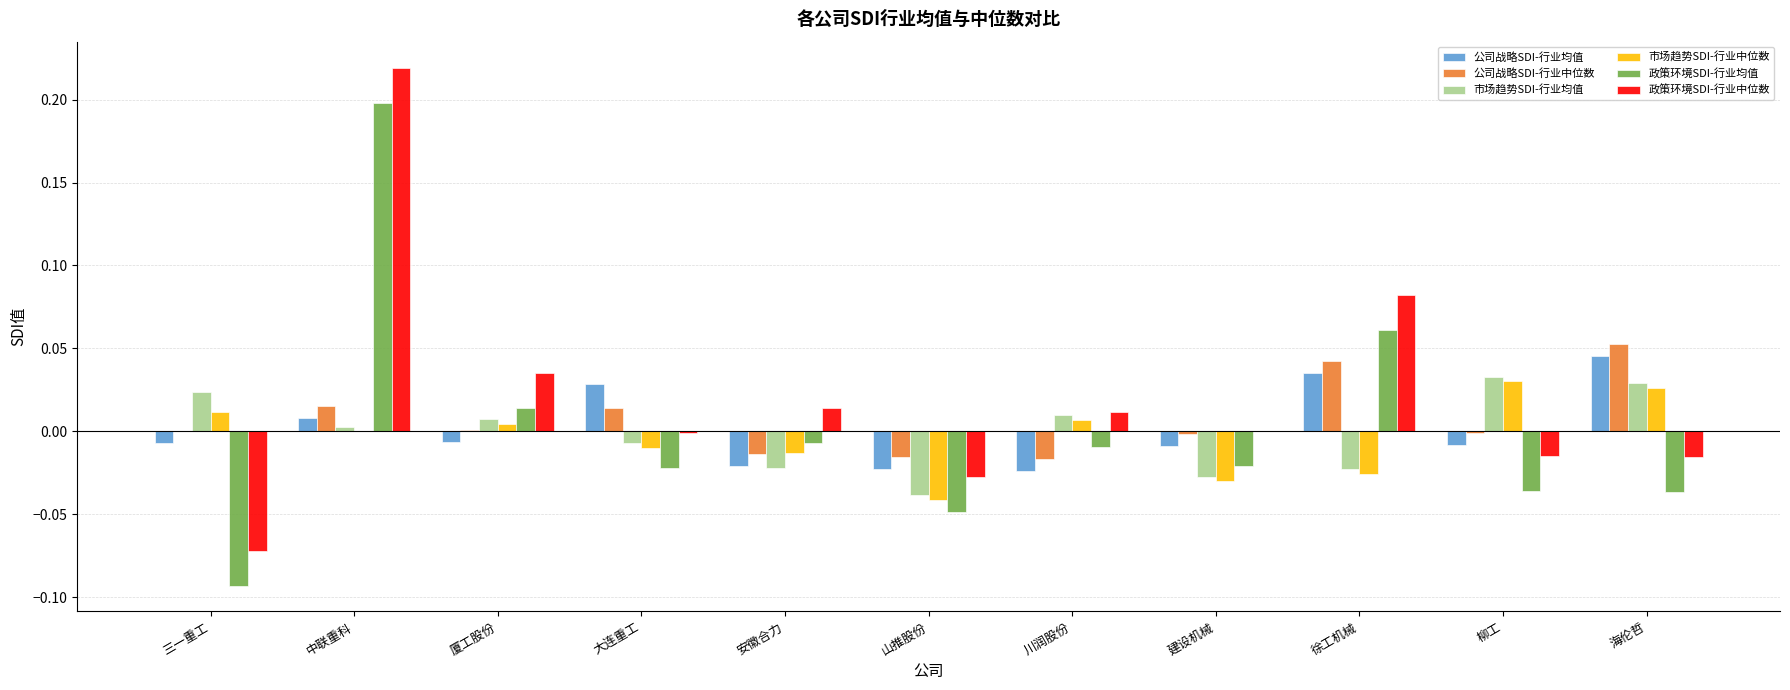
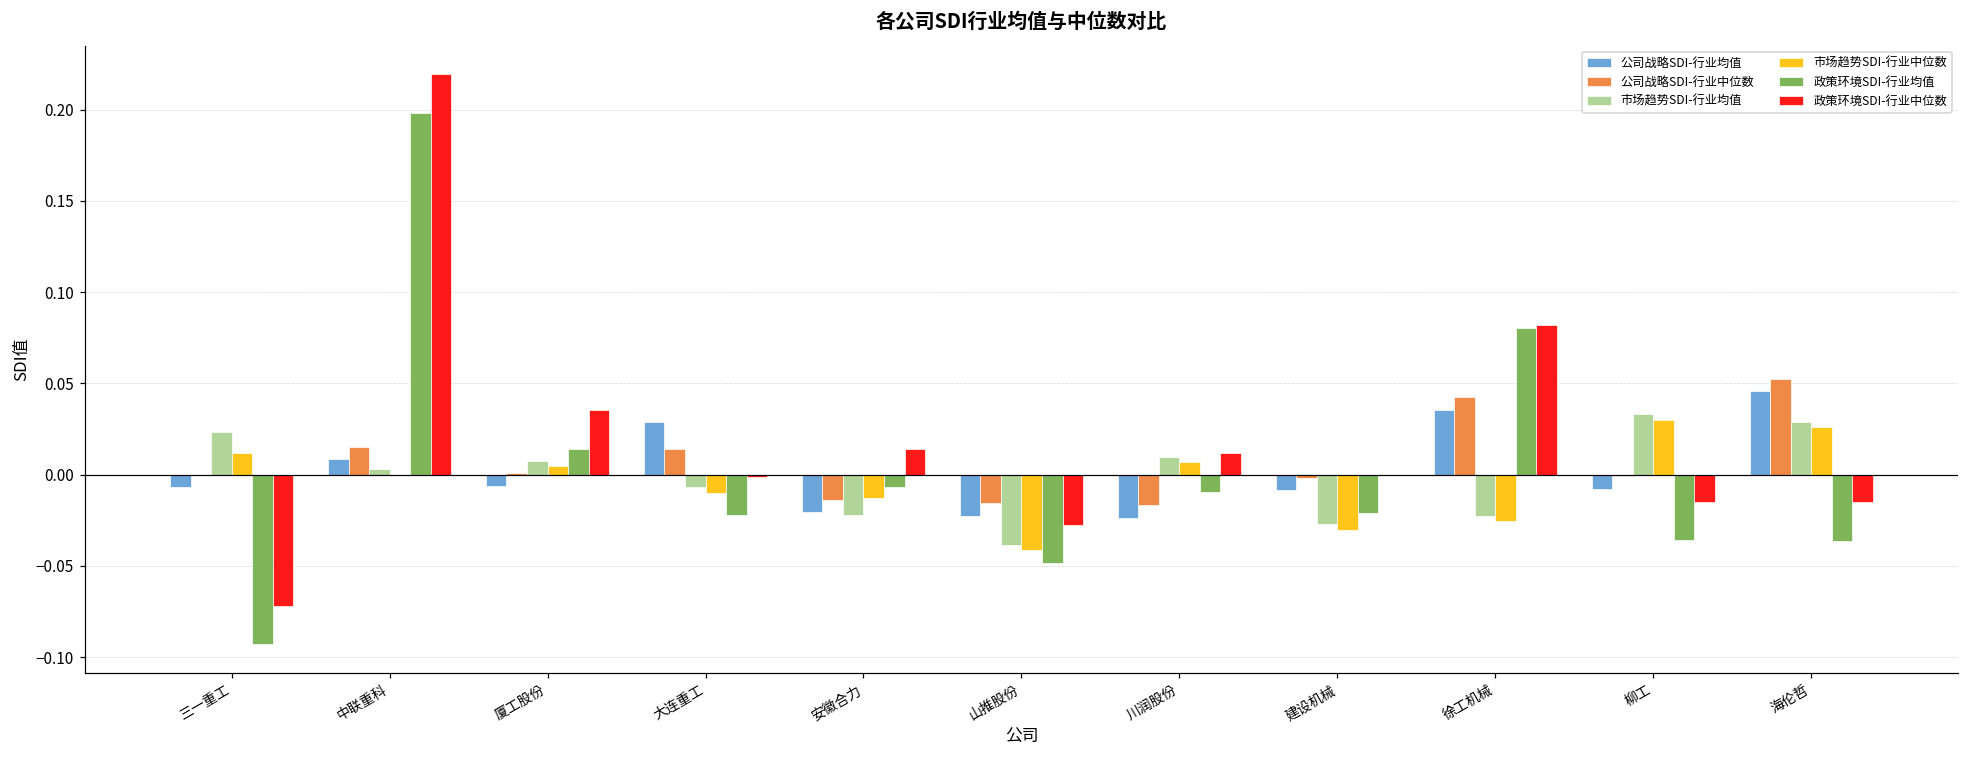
  {
    "公司战略SDI-行业均值": {
      "三一重工": -0.007,
      "中联重科": 0.008,
      "厦工股份": -0.006,
      "大连重工": 0.029,
      "安徽合力": -0.021,
      "山推股份": -0.022,
      "川润股份": -0.024,
      "建设机械": -0.009,
      "徐工机械": 0.035,
      "柳工": -0.008,
      "海伦哲": 0.046
    },
    "公司战略SDI-行业中位数": {
      "三一重工": 0.000,
      "中联重科": 0.015,
      "大连重工": 0.014,
      "安徽合力": -0.014,
      "山推股份": -0.016,
      "川润股份": -0.017,
      "建设机械": -0.002,
      "徐工机械": 0.042,
      "海伦哲": 0.053
    },
    "市场趋势SDI-行业均值": {
      "三一重工": 0.024,
      "中联重科": 0.003,
      "厦工股份": 0.007,
      "大连重工": -0.007,
      "安徽合力": -0.022,
      "山推股份": -0.038,
      "川润股份": 0.010,
      "建设机械": -0.027,
      "徐工机械": -0.023,
      "柳工": 0.033,
      "海伦哲": 0.029
    },
    "市场趋势SDI-行业中位数": {
      "三一重工": 0.012,
      "中联重科": 0.000,
      "厦工股份": 0.005,
      "大连重工": -0.010,
      "安徽合力": -0.013,
      "山推股份": -0.041,
      "川润股份": 0.007,
      "建设机械": -0.030,
      "徐工机械": -0.025,
      "柳工": 0.030,
      "海伦哲": 0.026
    },
    "政策环境SDI-行业均值": {
      "三一重工": -0.093,
      "中联重科": 0.198,
      "厦工股份": 0.014,
      "大连重工": -0.022,
      "安徽合力": -0.007,
      "山推股份": -0.048,
      "川润股份": -0.010,
      "建设机械": -0.021,
-     "徐工机械": 0.061,
+     "徐工机械": 0.080,
      "柳工": -0.036,
      "海伦哲": -0.036
    },
    "政策环境SDI-行业中位数": {
      "三一重工": -0.072,
      "中联重科": 0.219,
      "厦工股份": 0.035,
      "安徽合力": 0.014,
      "山推股份": -0.027,
      "川润股份": 0.012,
      "建设机械": 0.000,
      "徐工机械": 0.082,
      "柳工": -0.015,
      "海伦哲": -0.015
    }
  }
